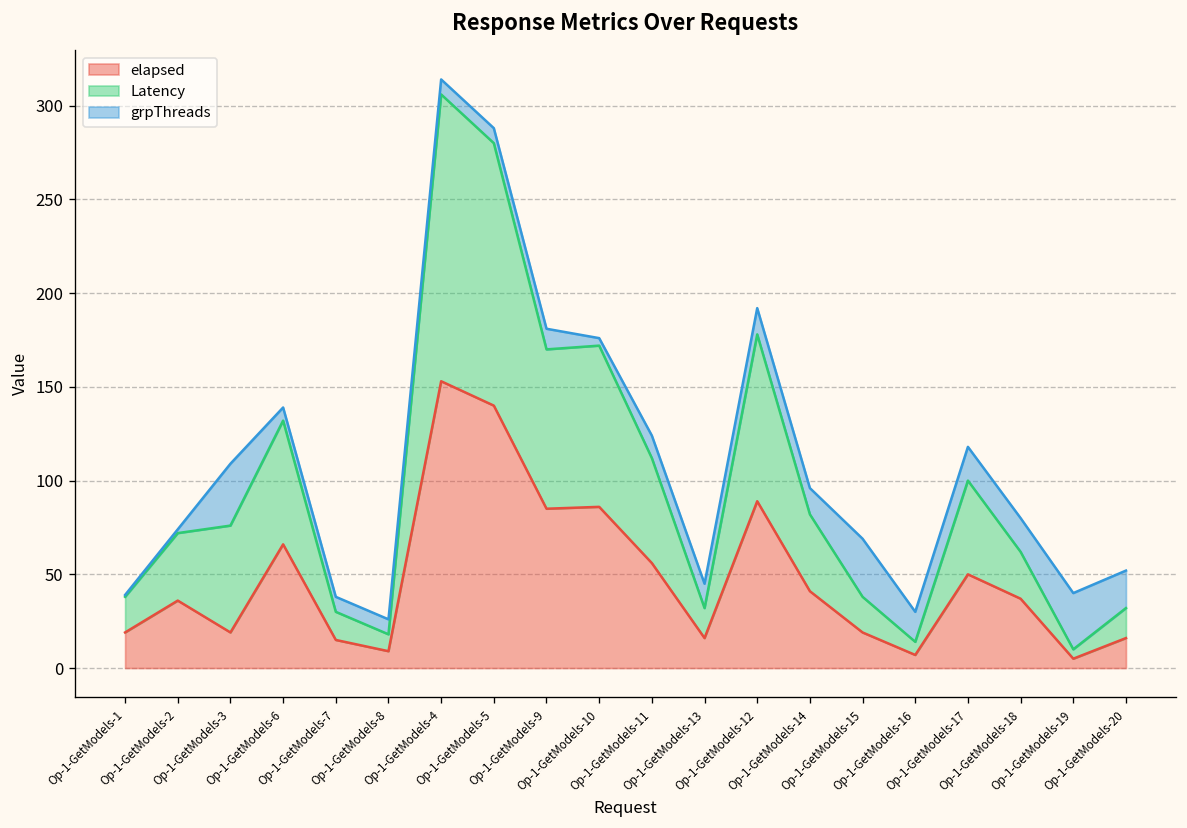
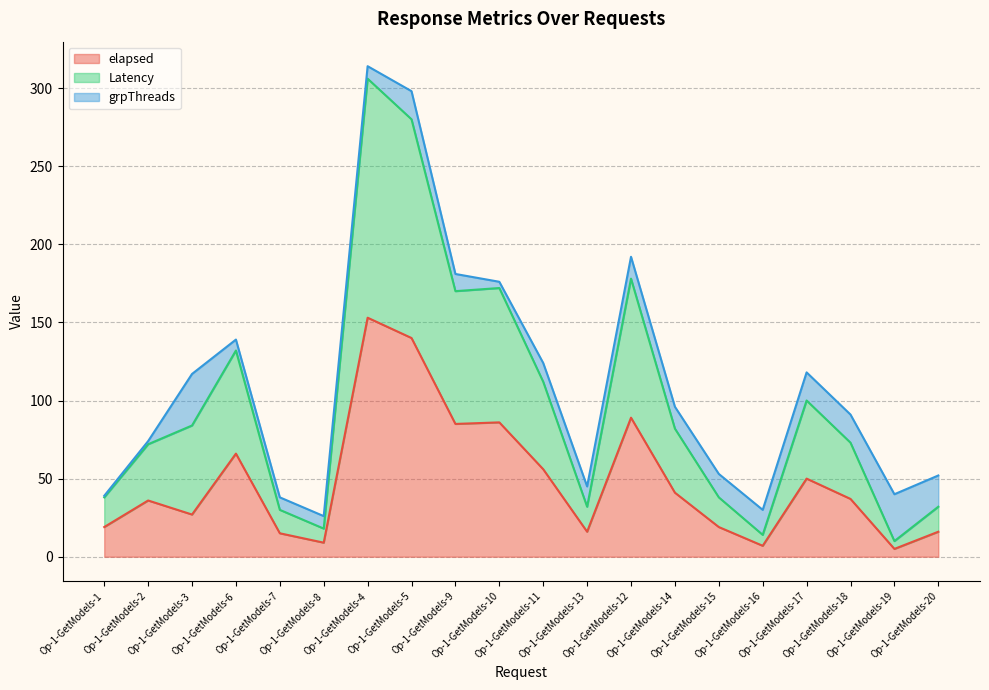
  {
    "elapsed": {
      "Op-1-GetModels-1": 19,
      "Op-1-GetModels-2": 36,
-     "Op-1-GetModels-3": 19,
+     "Op-1-GetModels-3": 27,
      "Op-1-GetModels-6": 66,
      "Op-1-GetModels-7": 15,
      "Op-1-GetModels-8": 9,
      "Op-1-GetModels-4": 153,
      "Op-1-GetModels-5": 140,
      "Op-1-GetModels-9": 85,
      "Op-1-GetModels-10": 86,
      "Op-1-GetModels-11": 56,
      "Op-1-GetModels-13": 16,
      "Op-1-GetModels-12": 89,
      "Op-1-GetModels-14": 41,
      "Op-1-GetModels-15": 19,
      "Op-1-GetModels-16": 7,
      "Op-1-GetModels-17": 50,
      "Op-1-GetModels-18": 37,
      "Op-1-GetModels-19": 5,
      "Op-1-GetModels-20": 16
    },
    "Latency": {
      "Op-1-GetModels-2": 36,
      "Op-1-GetModels-3": 57,
      "Op-1-GetModels-6": 66,
      "Op-1-GetModels-7": 15,
      "Op-1-GetModels-8": 9,
      "Op-1-GetModels-4": 153,
      "Op-1-GetModels-5": 140,
      "Op-1-GetModels-9": 85,
      "Op-1-GetModels-10": 86,
      "Op-1-GetModels-11": 56,
      "Op-1-GetModels-13": 16,
      "Op-1-GetModels-12": 89,
      "Op-1-GetModels-14": 41,
      "Op-1-GetModels-15": 19,
      "Op-1-GetModels-16": 7,
      "Op-1-GetModels-17": 50,
-     "Op-1-GetModels-18": 25,
+     "Op-1-GetModels-18": 36,
      "Op-1-GetModels-19": 5,
      "Op-1-GetModels-20": 16
    },
    "grpThreads": {
      "Op-1-GetModels-2": 2,
      "Op-1-GetModels-3": 33,
      "Op-1-GetModels-6": 7,
      "Op-1-GetModels-7": 8,
      "Op-1-GetModels-8": 8,
      "Op-1-GetModels-4": 8,
-     "Op-1-GetModels-5": 8,
+     "Op-1-GetModels-5": 18,
      "Op-1-GetModels-9": 11,
      "Op-1-GetModels-10": 4,
      "Op-1-GetModels-11": 12,
      "Op-1-GetModels-13": 13,
      "Op-1-GetModels-12": 14,
      "Op-1-GetModels-14": 14,
-     "Op-1-GetModels-15": 31,
+     "Op-1-GetModels-15": 15,
      "Op-1-GetModels-16": 16,
      "Op-1-GetModels-17": 18,
      "Op-1-GetModels-18": 18,
      "Op-1-GetModels-19": 30,
      "Op-1-GetModels-20": 20
    }
  }
